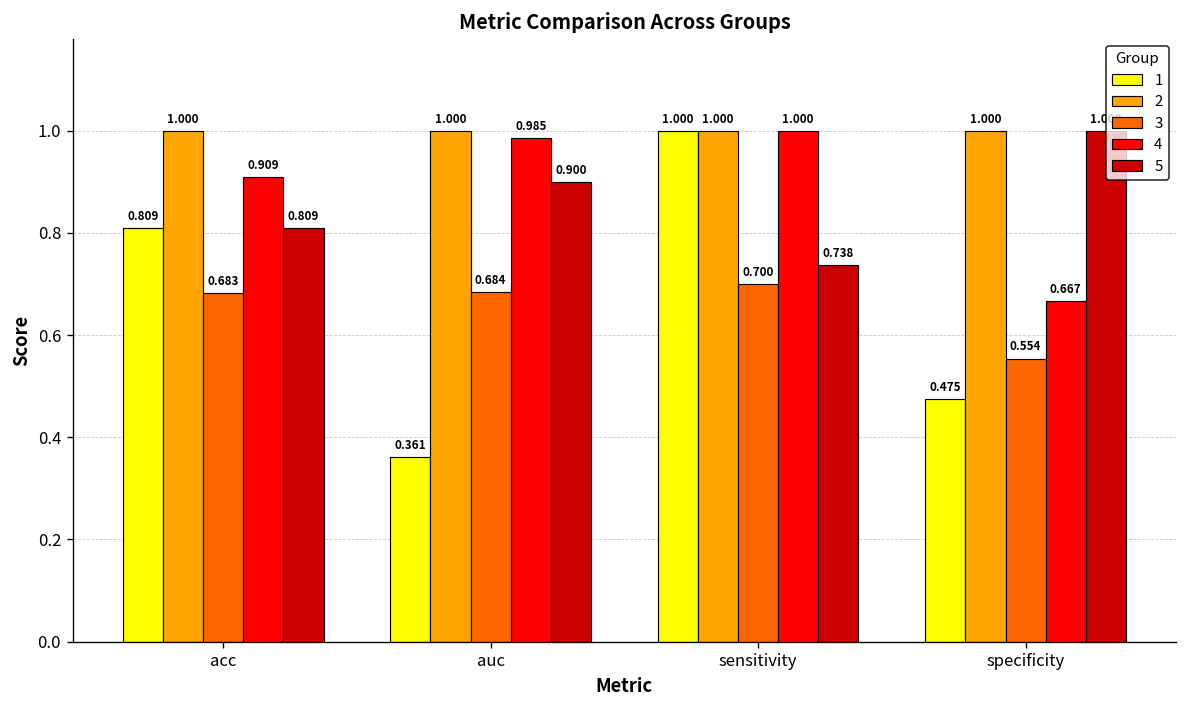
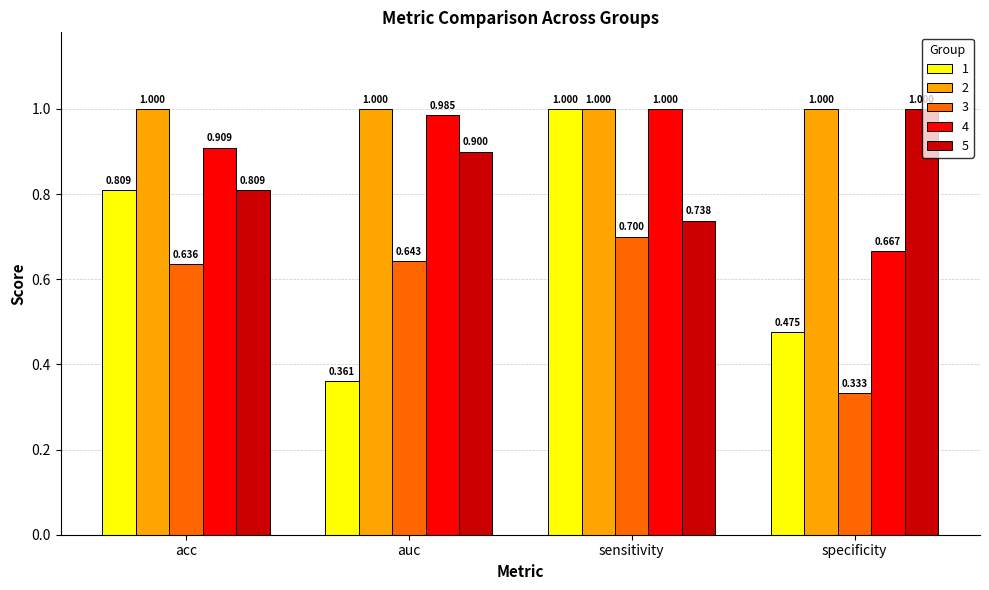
  {
    "1": {
      "acc": 0.809,
      "auc": 0.361,
      "sensitivity": 1.000,
      "specificity": 0.475
    },
    "2": {
      "acc": 1.000,
      "auc": 1.000,
      "sensitivity": 1.000,
      "specificity": 1.000
    },
    "3": {
-     "acc": 0.683,
-     "auc": 0.684,
+     "acc": 0.636,
+     "auc": 0.643,
      "sensitivity": 0.700,
-     "specificity": 0.554
+     "specificity": 0.333
    }
  }
